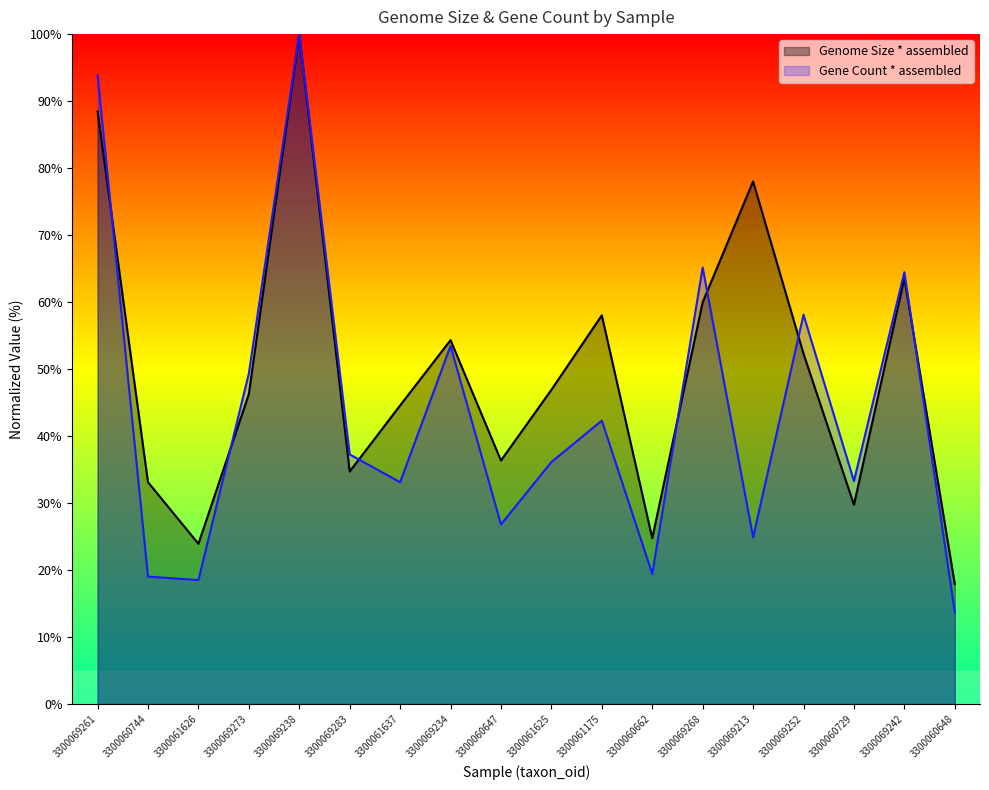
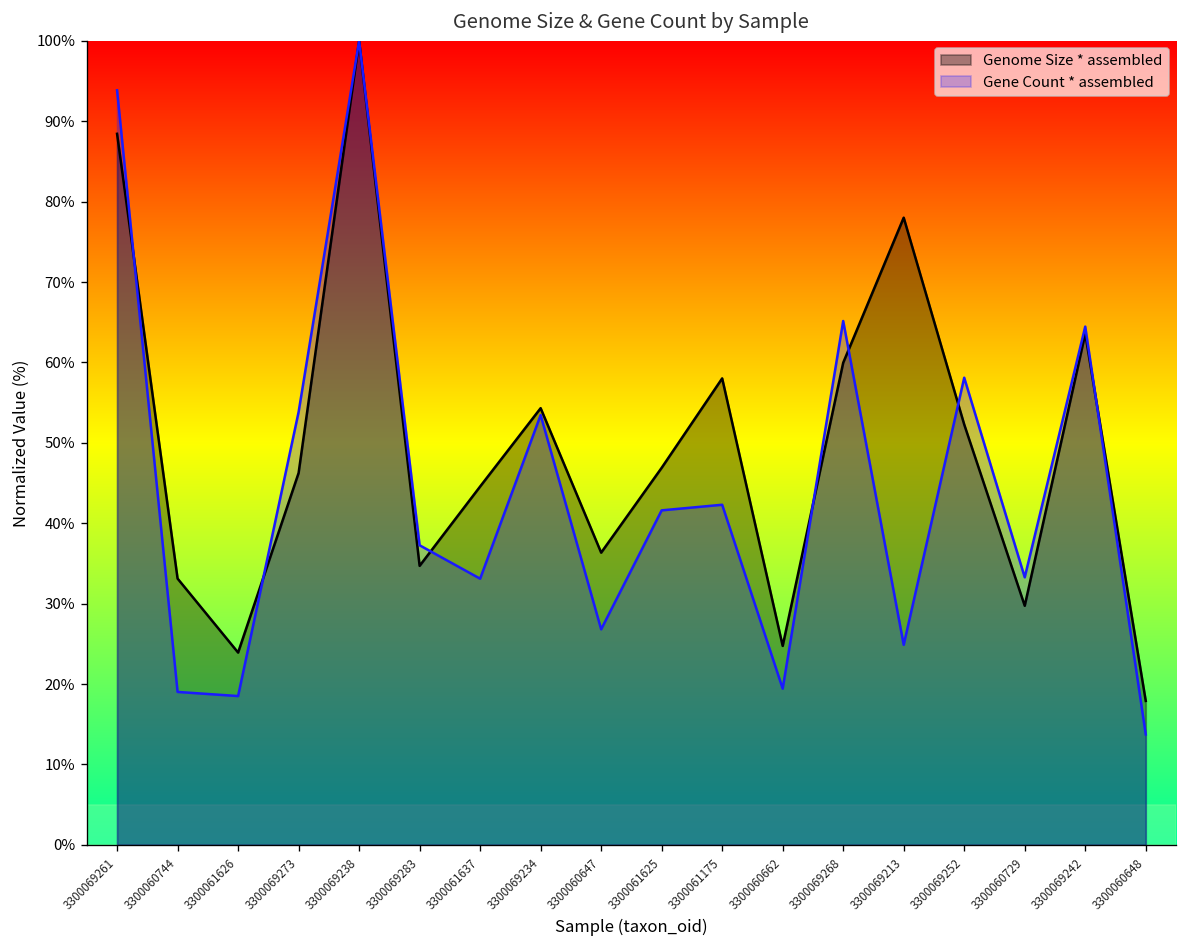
  {
    "Genome Size * assembled": {
      "3300069261": "88%",
      "3300060744": "33%",
      "3300061626": "24%",
      "3300069273": "46%",
      "3300069283": "35%",
      "3300061637": "45%",
      "3300069234": "54%",
      "3300060647": "36%",
      "3300061625": "47%",
      "3300061175": "58%",
      "3300060662": "25%",
      "3300069268": "60%",
      "3300069213": "78%",
      "3300069252": "52%",
      "3300060729": "30%",
      "3300069242": "64%",
      "3300060648": "18%"
    },
    "Gene Count * assembled": {
      "3300069261": "94%",
      "3300060744": "19%",
      "3300061626": "19%",
-     "3300069273": "49%",
+     "3300069273": "54%",
      "3300069283": "37%",
      "3300061637": "33%",
      "3300069234": "53%",
      "3300060647": "27%",
-     "3300061625": "36%",
+     "3300061625": "42%",
      "3300061175": "42%",
      "3300060662": "19%",
      "3300069268": "65%",
      "3300069213": "25%",
      "3300069252": "58%",
      "3300060729": "33%",
      "3300069242": "64%",
      "3300060648": "14%"
    }
  }
